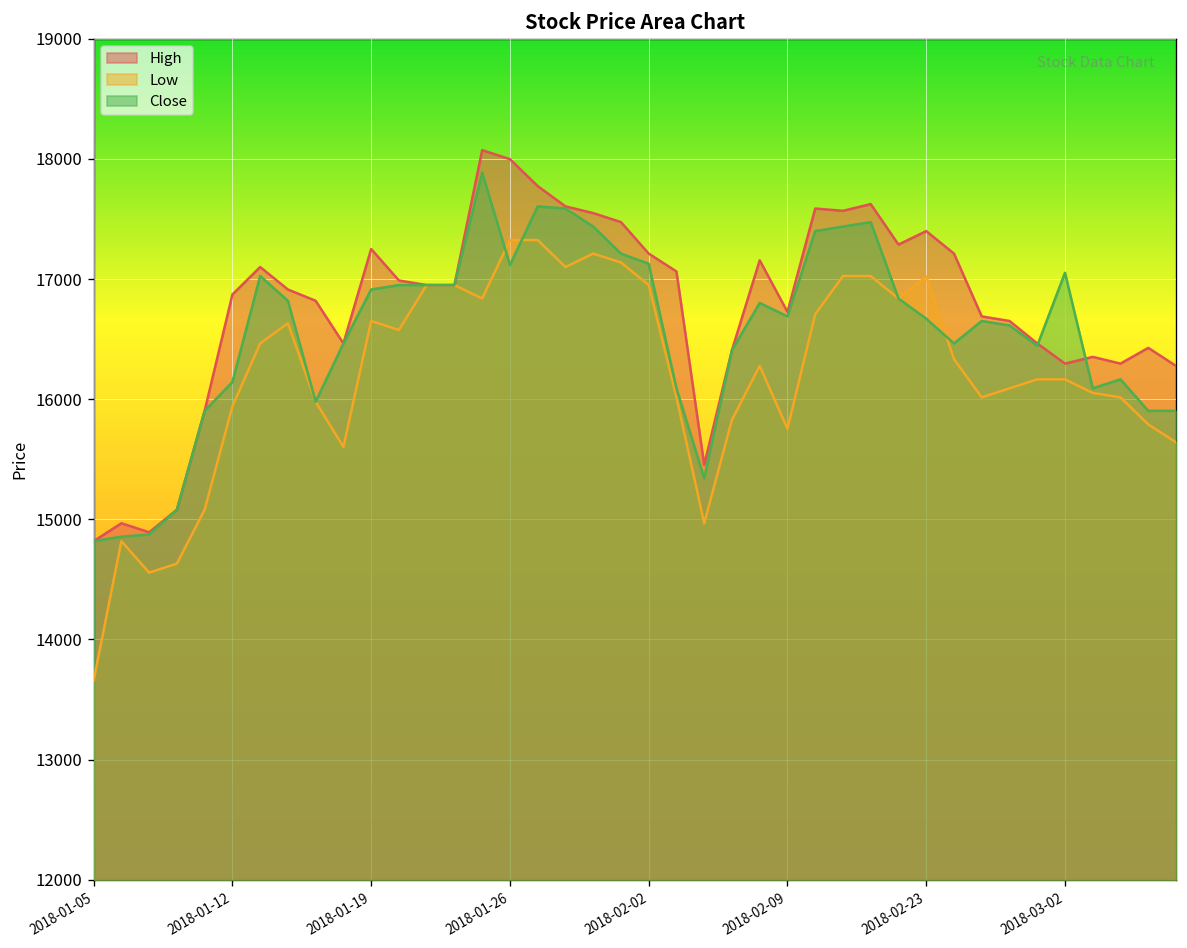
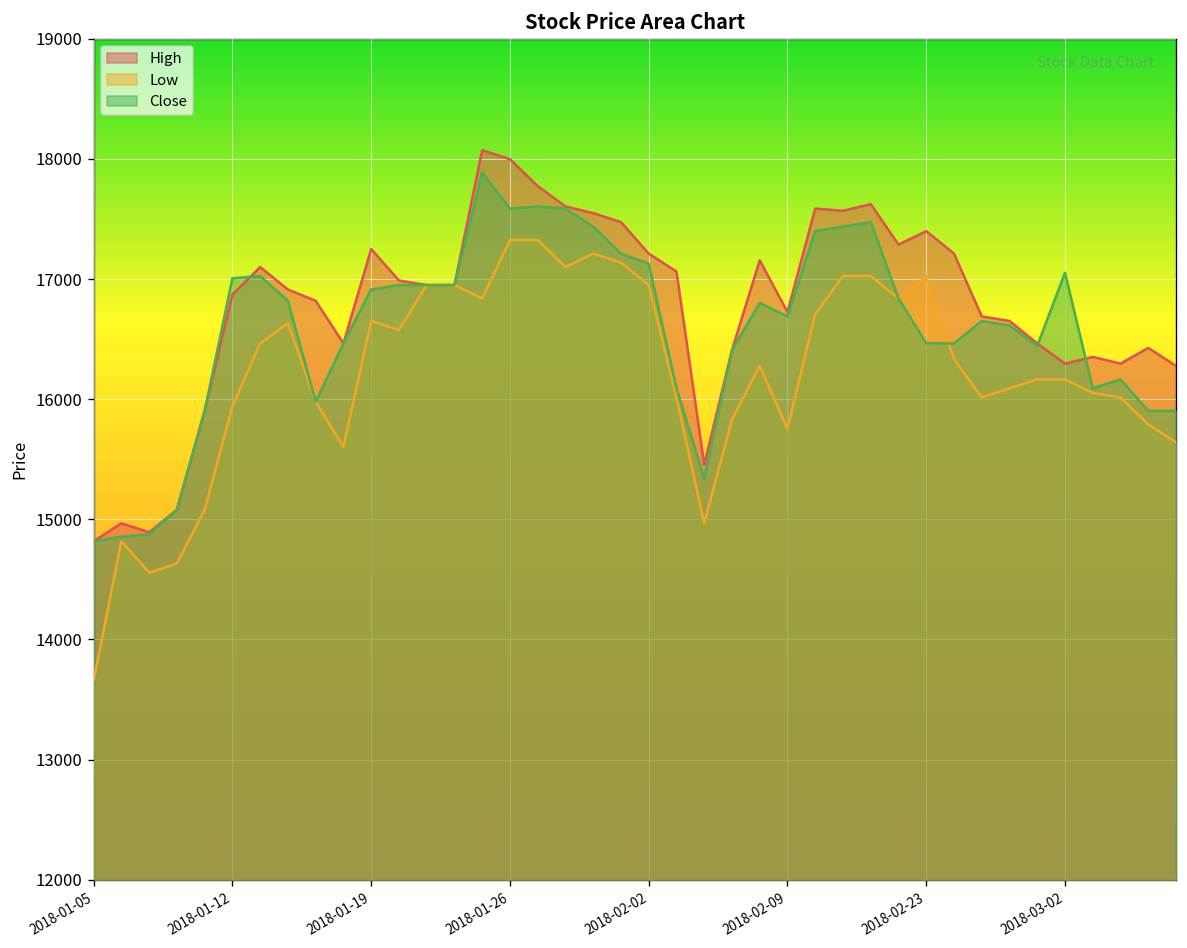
  {
    "High": {
      "2018-01-12": 16870,
      "2018-01-19": 17250,
      "2018-01-26": 18000,
      "2018-02-02": 17210,
      "2018-02-09": 16730,
      "2018-02-23": 17400,
      "2018-03-02": 16300
    },
    "Low": {
      "2018-01-05": 13660,
      "2018-01-12": 15940,
      "2018-01-19": 16650,
      "2018-01-26": 17330,
      "2018-02-02": 16950,
      "2018-02-09": 15750,
      "2018-02-23": 17020,
      "2018-03-02": 16170
    },
    "Close": {
-     "2018-01-12": 16140,
+     "2018-01-12": 17010,
      "2018-01-19": 16910,
-     "2018-01-26": 17120,
+     "2018-01-26": 17590,
      "2018-02-02": 17130,
      "2018-02-09": 16690,
-     "2018-02-23": 16670,
+     "2018-02-23": 16470,
      "2018-03-02": 17050
    }
  }
